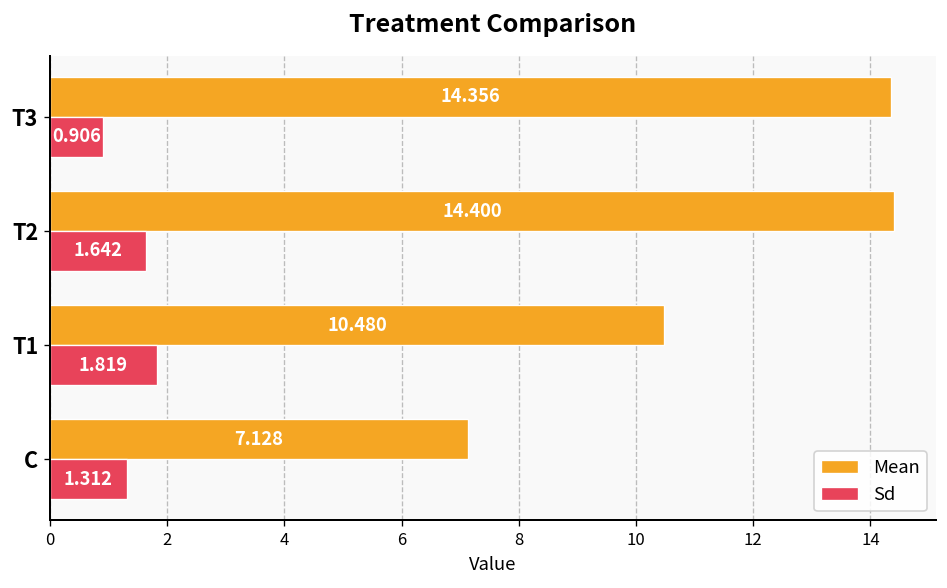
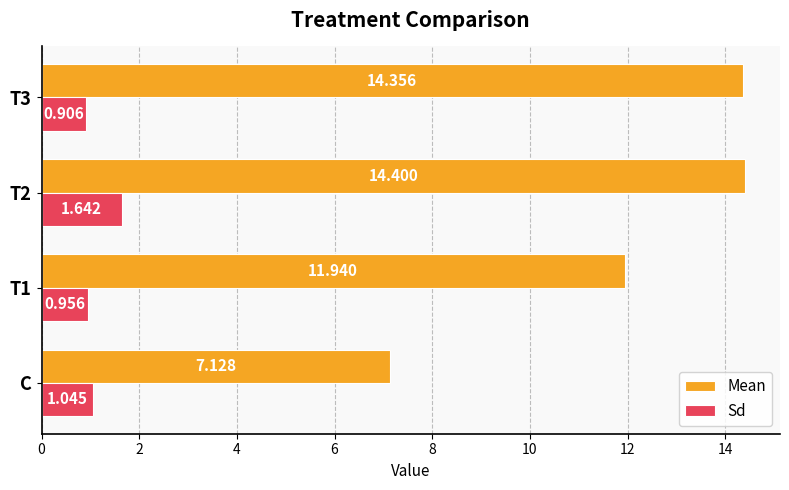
  {
    "Mean": {
      "T3": 14.356,
      "T2": 14.400,
-     "T1": 10.480,
+     "T1": 11.940,
      "C": 7.128
    },
    "Sd": {
      "T3": 0.906,
      "T2": 1.642,
-     "T1": 1.819,
-     "C": 1.312
+     "T1": 0.956,
+     "C": 1.045
    }
  }
